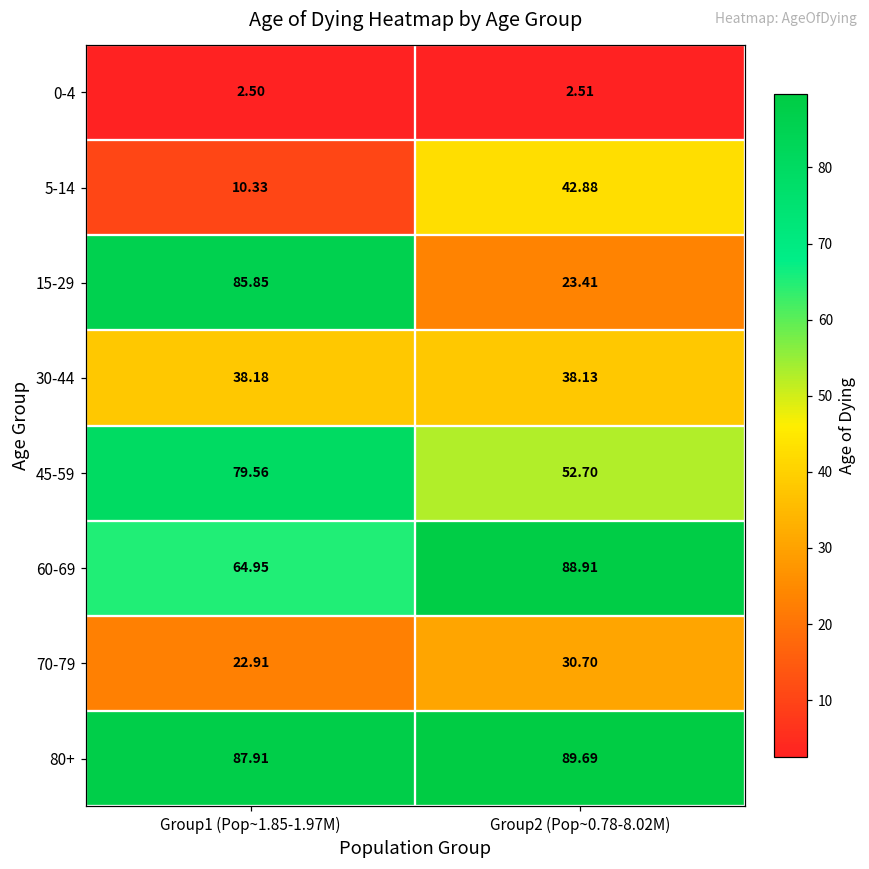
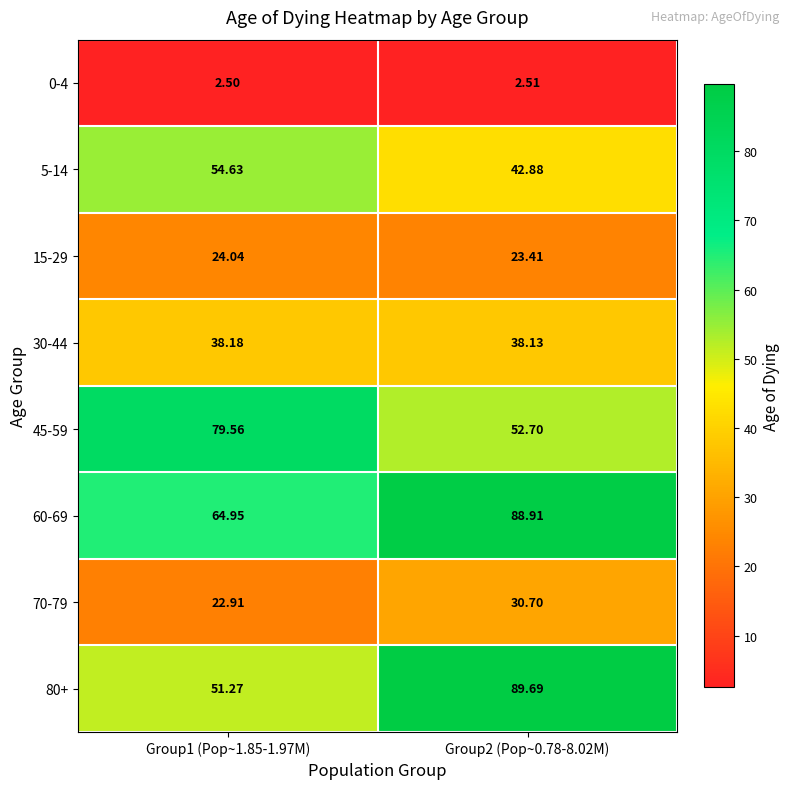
  {
    "0-4": {
      "Group1 (Pop~1.85-1.97M)": 2.50,
      "Group2 (Pop~0.78-8.02M)": 2.51
    },
    "5-14": {
-     "Group1 (Pop~1.85-1.97M)": 10.33,
+     "Group1 (Pop~1.85-1.97M)": 54.63,
      "Group2 (Pop~0.78-8.02M)": 42.88
    },
    "15-29": {
-     "Group1 (Pop~1.85-1.97M)": 85.85,
+     "Group1 (Pop~1.85-1.97M)": 24.04,
      "Group2 (Pop~0.78-8.02M)": 23.41
    },
    "30-44": {
      "Group1 (Pop~1.85-1.97M)": 38.18,
      "Group2 (Pop~0.78-8.02M)": 38.13
    },
    "45-59": {
      "Group1 (Pop~1.85-1.97M)": 79.56,
      "Group2 (Pop~0.78-8.02M)": 52.70
    },
    "60-69": {
      "Group1 (Pop~1.85-1.97M)": 64.95,
      "Group2 (Pop~0.78-8.02M)": 88.91
    },
    "70-79": {
      "Group1 (Pop~1.85-1.97M)": 22.91,
      "Group2 (Pop~0.78-8.02M)": 30.70
    },
    "80+": {
-     "Group1 (Pop~1.85-1.97M)": 87.91,
+     "Group1 (Pop~1.85-1.97M)": 51.27,
      "Group2 (Pop~0.78-8.02M)": 89.69
    }
  }
